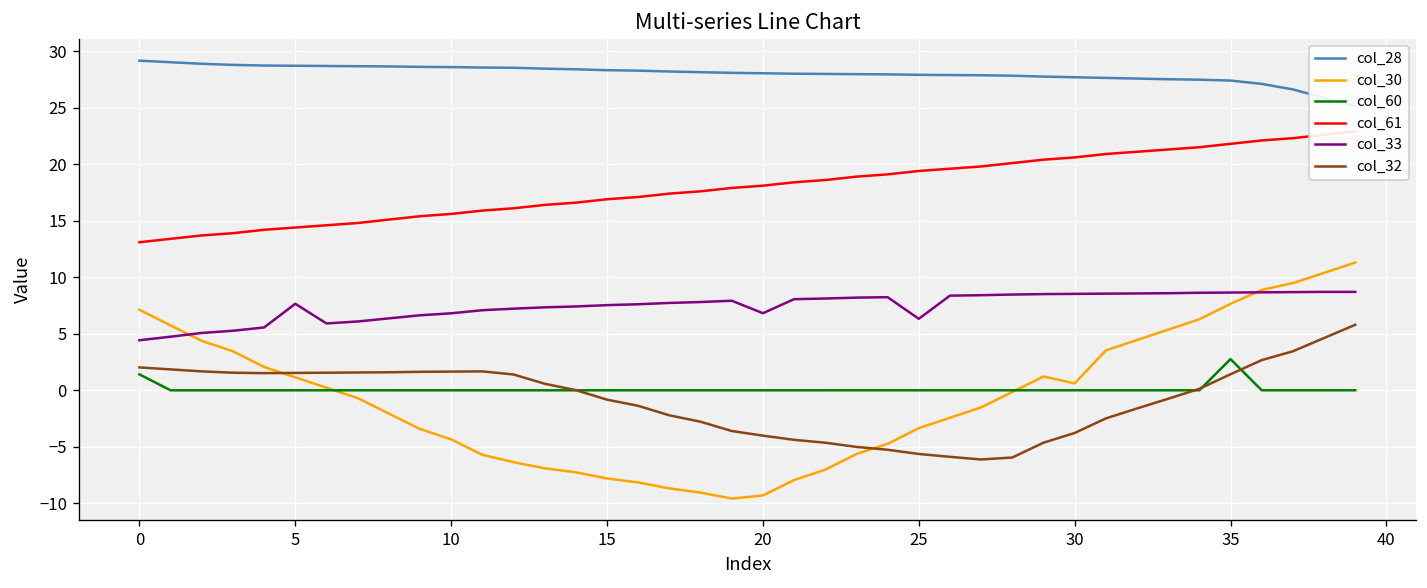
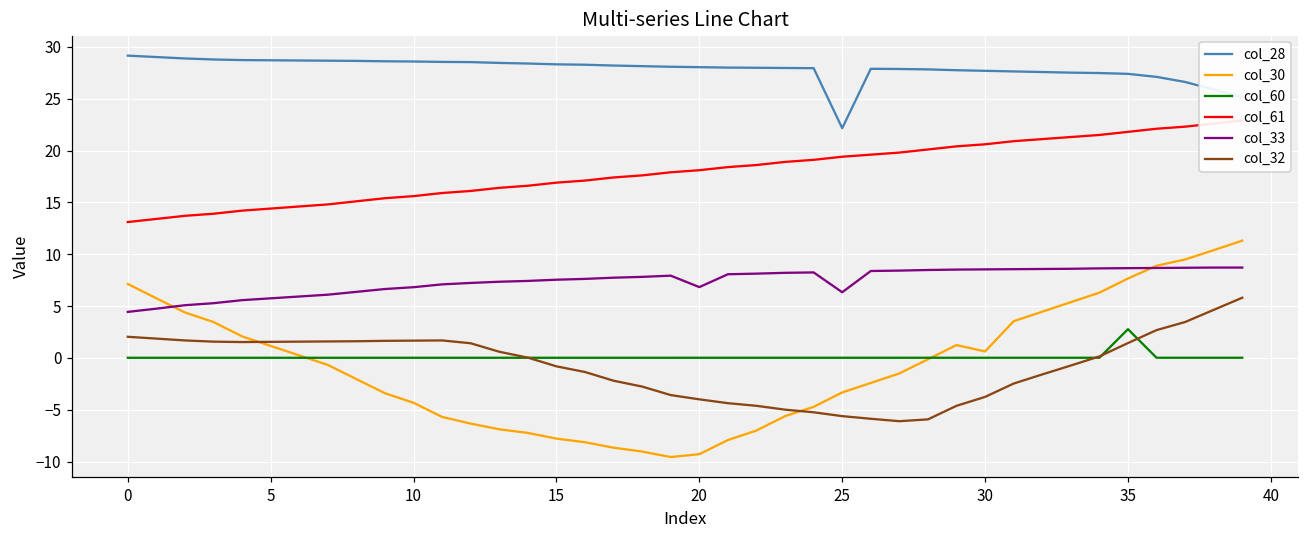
  {
    "col_28": {
      "0": 29,
      "5": 29,
      "10": 29,
      "15": 28,
      "20": 28,
-     "25": 28,
+     "25": 22,
      "30": 28,
      "35": 27
    },
    "col_30": {
      "0": 7,
      "5": 1,
      "10": -4,
      "15": -8,
      "20": -9,
      "25": -3,
      "30": 1,
      "35": 8
    },
    "col_60": {
-     "0": 1,
+     "0": 0,
      "5": 0,
      "10": 0,
      "15": 0,
      "20": 0,
      "25": 0,
      "30": 0,
      "35": 3
    },
    "col_61": {
      "0": 13,
      "5": 14,
      "10": 16,
      "15": 17,
      "20": 18,
      "25": 19,
      "30": 21,
      "35": 22
    },
    "col_33": {
      "0": 4,
-     "5": 8,
+     "5": 6,
      "10": 7,
      "15": 8,
      "20": 7,
      "25": 6,
      "30": 9,
      "35": 9
    },
    "col_32": {
      "0": 2,
      "5": 2,
      "10": 2,
      "15": -1,
      "20": -4,
      "25": -6,
      "30": -4,
      "35": 1
    }
  }
